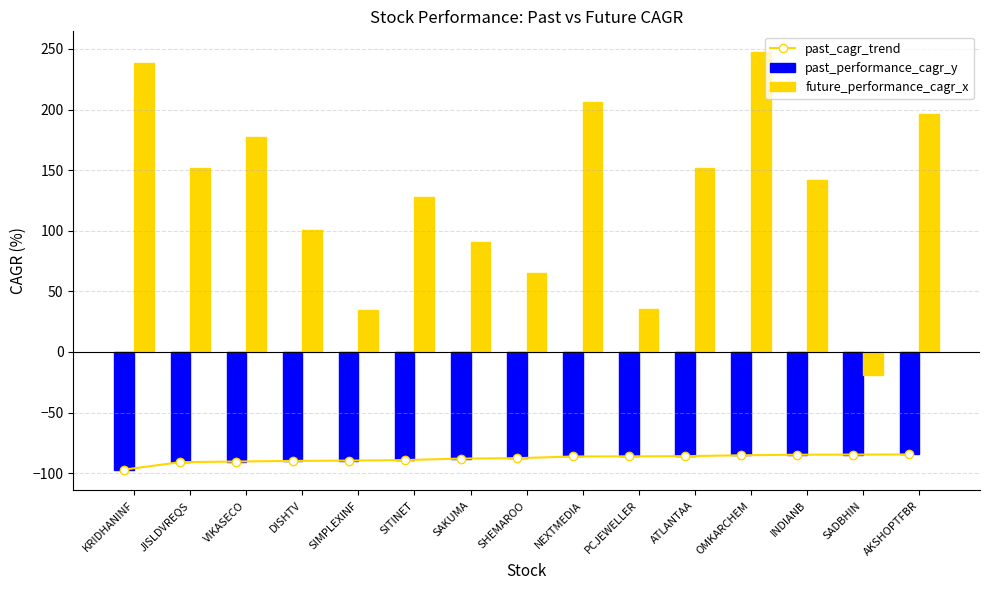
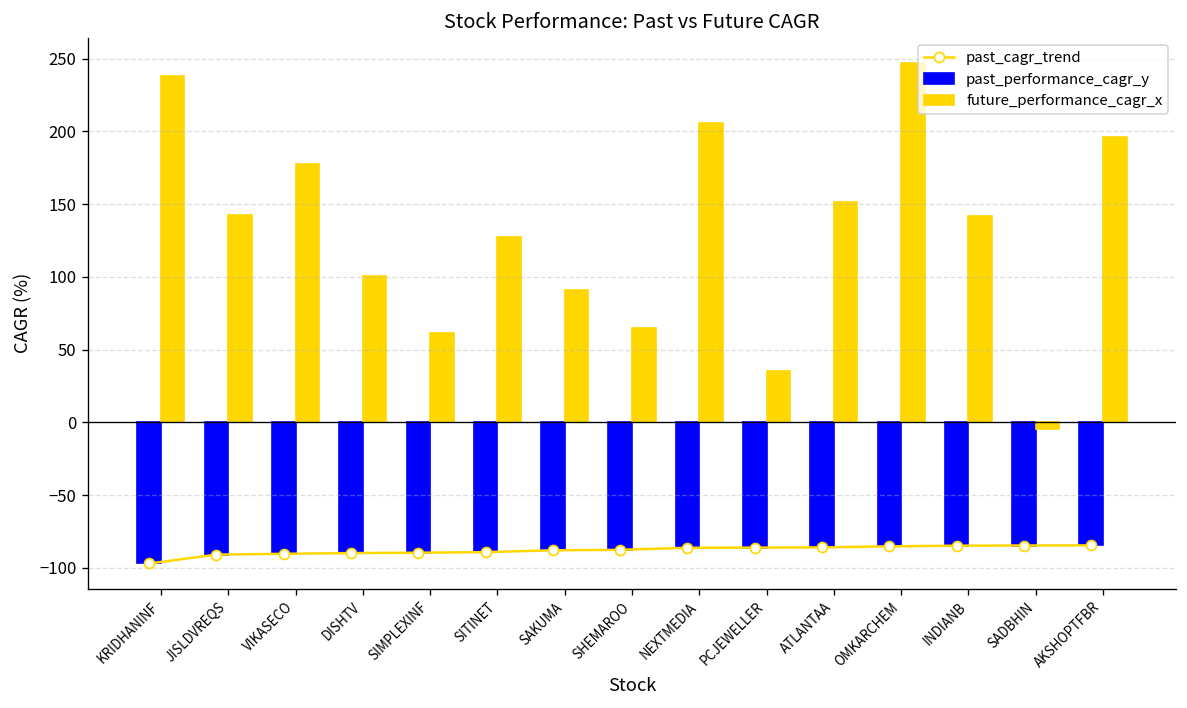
  {
    "past_performance_cagr_y": {
      "KRIDHANINF": -97,
      "JISLDVREQS": -91,
      "VIKASECO": -90,
      "DISHTV": -90,
      "SIMPLEXINF": -90,
      "SITINET": -89,
      "SAKUMA": -88,
      "SHEMAROO": -88,
      "NEXTMEDIA": -86,
      "PCJEWELLER": -86,
      "ATLANTAA": -86,
      "OMKARCHEM": -85,
      "INDIANB": -85,
      "SADBHIN": -85,
      "AKSHOPTFBR": -85
    },
    "future_performance_cagr_x": {
      "KRIDHANINF": 238,
-     "JISLDVREQS": 152,
+     "JISLDVREQS": 143,
      "VIKASECO": 178,
      "DISHTV": 101,
-     "SIMPLEXINF": 34,
+     "SIMPLEXINF": 62,
      "SITINET": 128,
      "SAKUMA": 91,
      "SHEMAROO": 65,
      "NEXTMEDIA": 206,
      "PCJEWELLER": 35,
      "ATLANTAA": 152,
      "OMKARCHEM": 247,
      "INDIANB": 142,
-     "SADBHIN": -19,
+     "SADBHIN": -4,
      "AKSHOPTFBR": 196
    }
  }
